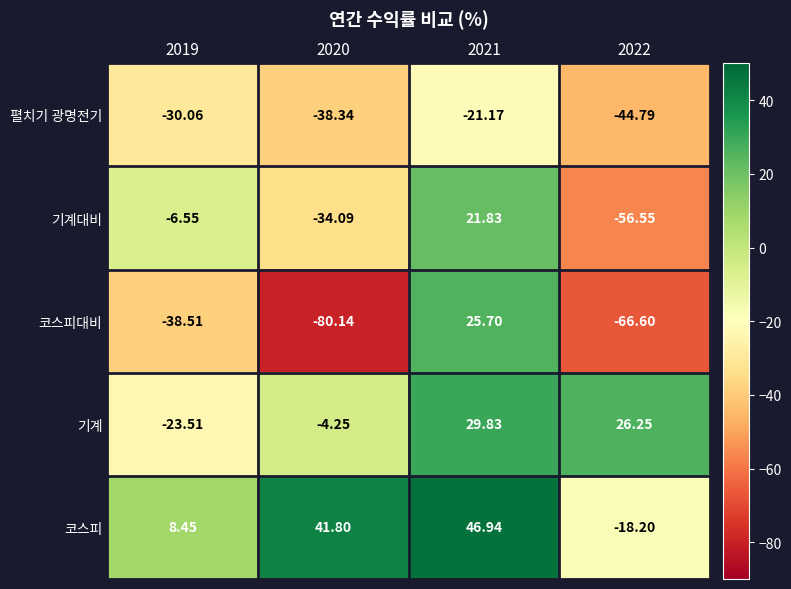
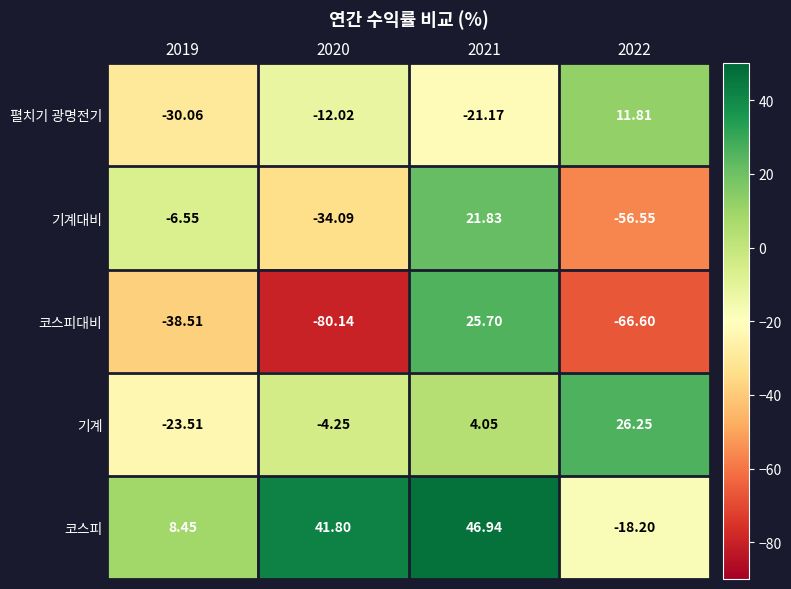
  {
    "펼치기 광명전기": {
      "2019": -30.06,
-     "2020": -38.34,
+     "2020": -12.02,
      "2021": -21.17,
-     "2022": -44.79
+     "2022": 11.81
    },
    "기계대비": {
      "2019": -6.55,
      "2020": -34.09,
      "2021": 21.83,
      "2022": -56.55
    },
    "코스피대비": {
      "2019": -38.51,
      "2020": -80.14,
      "2021": 25.70,
      "2022": -66.60
    },
    "기계": {
      "2019": -23.51,
      "2020": -4.25,
-     "2021": 29.83,
+     "2021": 4.05,
      "2022": 26.25
    },
    "코스피": {
      "2019": 8.45,
      "2020": 41.80,
      "2021": 46.94,
      "2022": -18.20
    }
  }
